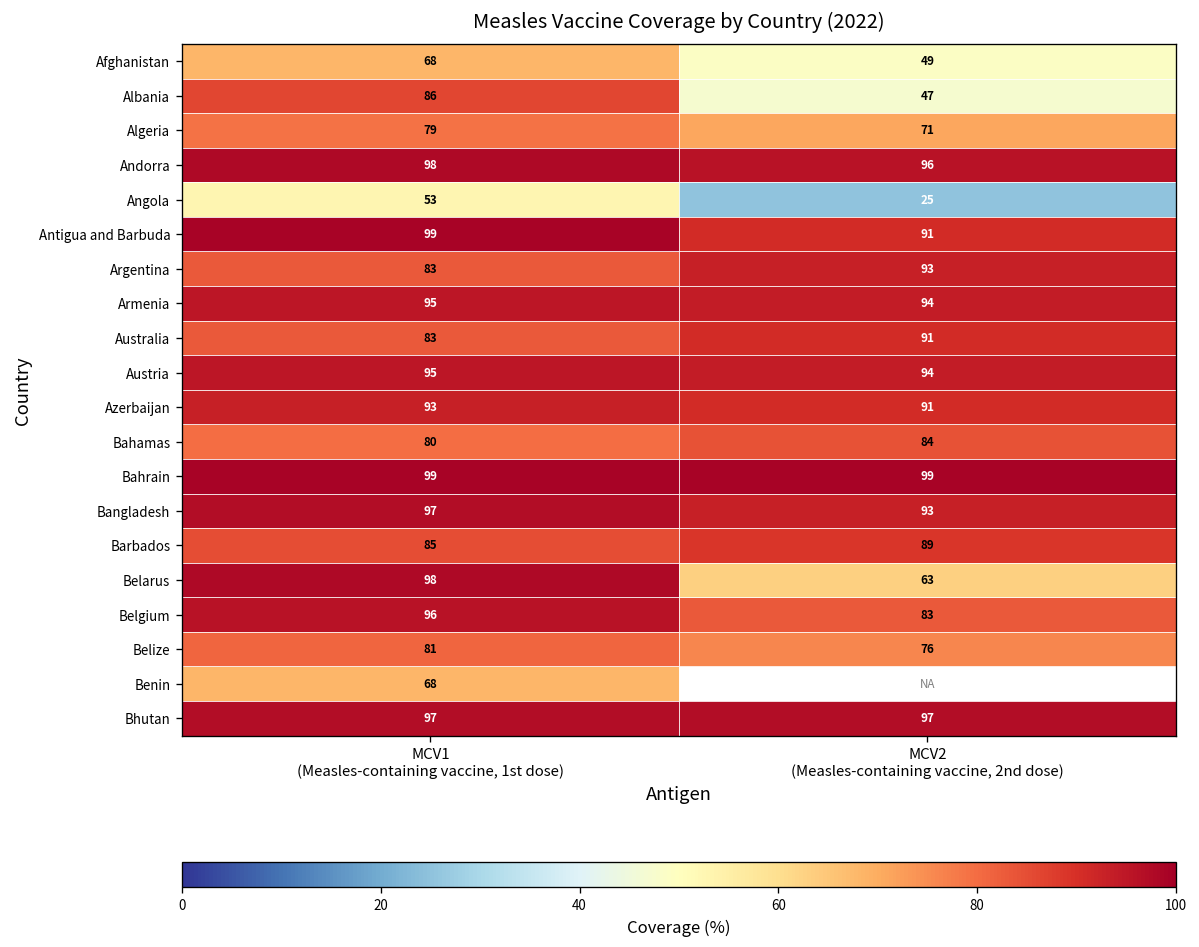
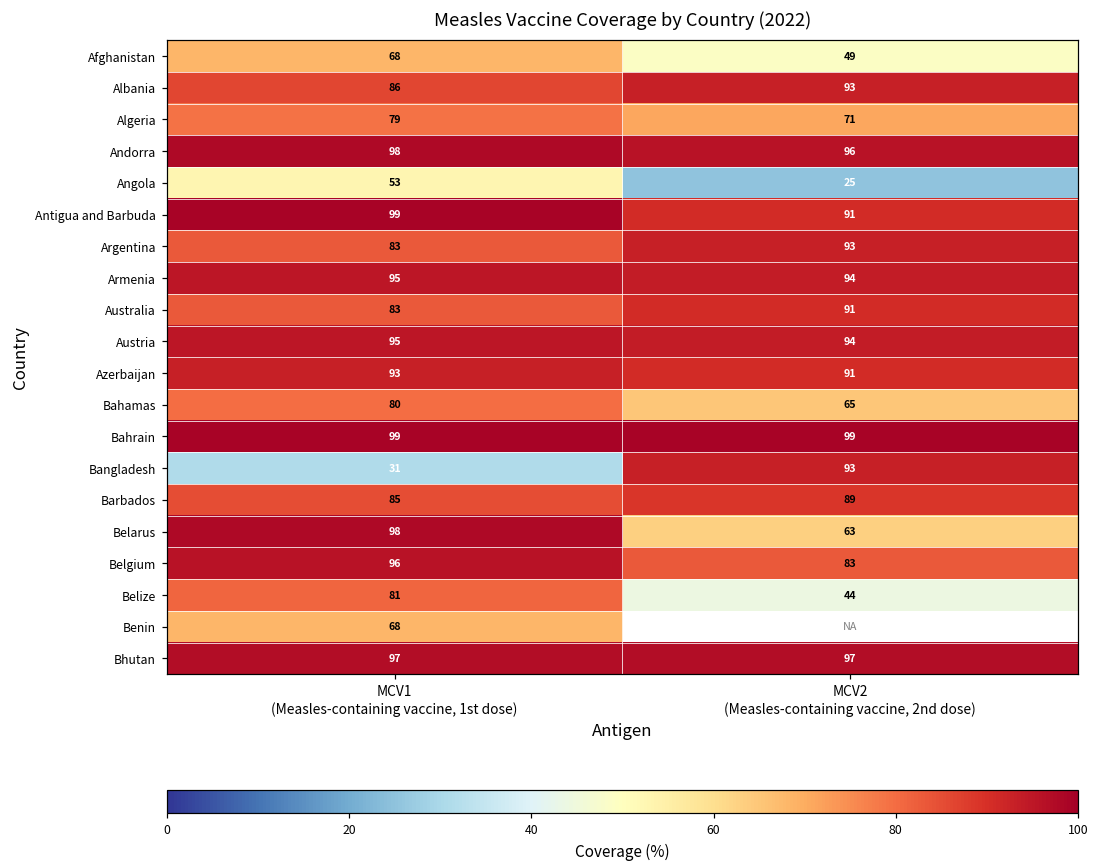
  {
    "Afghanistan": {
      "MCV1 (Measles-containing vaccine, 1st dose)": 68,
      "MCV2 (Measles-containing vaccine, 2nd dose)": 49
    },
    "Albania": {
      "MCV1 (Measles-containing vaccine, 1st dose)": 86,
-     "MCV2 (Measles-containing vaccine, 2nd dose)": 47
+     "MCV2 (Measles-containing vaccine, 2nd dose)": 93
    },
    "Algeria": {
      "MCV1 (Measles-containing vaccine, 1st dose)": 79,
      "MCV2 (Measles-containing vaccine, 2nd dose)": 71
    },
    "Andorra": {
      "MCV1 (Measles-containing vaccine, 1st dose)": 98,
      "MCV2 (Measles-containing vaccine, 2nd dose)": 96
    },
    "Angola": {
      "MCV1 (Measles-containing vaccine, 1st dose)": 53,
      "MCV2 (Measles-containing vaccine, 2nd dose)": 25
    },
    "Antigua and Barbuda": {
      "MCV1 (Measles-containing vaccine, 1st dose)": 99,
      "MCV2 (Measles-containing vaccine, 2nd dose)": 91
    },
    "Argentina": {
      "MCV1 (Measles-containing vaccine, 1st dose)": 83,
      "MCV2 (Measles-containing vaccine, 2nd dose)": 93
    },
    "Armenia": {
      "MCV1 (Measles-containing vaccine, 1st dose)": 95,
      "MCV2 (Measles-containing vaccine, 2nd dose)": 94
    },
    "Australia": {
      "MCV1 (Measles-containing vaccine, 1st dose)": 83,
      "MCV2 (Measles-containing vaccine, 2nd dose)": 91
    },
    "Austria": {
      "MCV1 (Measles-containing vaccine, 1st dose)": 95,
      "MCV2 (Measles-containing vaccine, 2nd dose)": 94
    },
    "Azerbaijan": {
      "MCV1 (Measles-containing vaccine, 1st dose)": 93,
      "MCV2 (Measles-containing vaccine, 2nd dose)": 91
    },
    "Bahamas": {
      "MCV1 (Measles-containing vaccine, 1st dose)": 80,
-     "MCV2 (Measles-containing vaccine, 2nd dose)": 84
+     "MCV2 (Measles-containing vaccine, 2nd dose)": 65
    },
    "Bahrain": {
      "MCV1 (Measles-containing vaccine, 1st dose)": 99,
      "MCV2 (Measles-containing vaccine, 2nd dose)": 99
    },
    "Bangladesh": {
-     "MCV1 (Measles-containing vaccine, 1st dose)": 97,
+     "MCV1 (Measles-containing vaccine, 1st dose)": 31,
      "MCV2 (Measles-containing vaccine, 2nd dose)": 93
    },
    "Barbados": {
      "MCV1 (Measles-containing vaccine, 1st dose)": 85,
      "MCV2 (Measles-containing vaccine, 2nd dose)": 89
    },
    "Belarus": {
      "MCV1 (Measles-containing vaccine, 1st dose)": 98,
      "MCV2 (Measles-containing vaccine, 2nd dose)": 63
    },
    "Belgium": {
      "MCV1 (Measles-containing vaccine, 1st dose)": 96,
      "MCV2 (Measles-containing vaccine, 2nd dose)": 83
    },
    "Belize": {
      "MCV1 (Measles-containing vaccine, 1st dose)": 81,
-     "MCV2 (Measles-containing vaccine, 2nd dose)": 76
+     "MCV2 (Measles-containing vaccine, 2nd dose)": 44
    },
    "Benin": {
      "MCV1 (Measles-containing vaccine, 1st dose)": 68
    },
    "Bhutan": {
      "MCV1 (Measles-containing vaccine, 1st dose)": 97,
      "MCV2 (Measles-containing vaccine, 2nd dose)": 97
    }
  }
